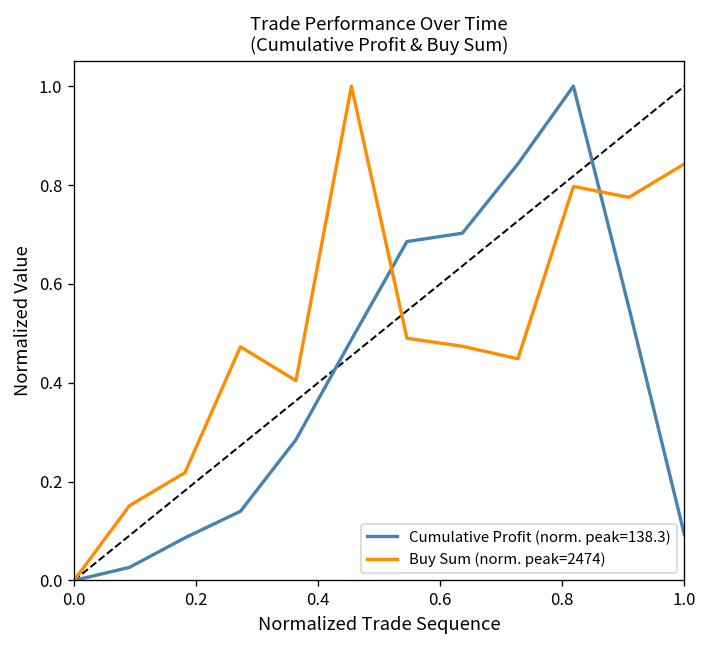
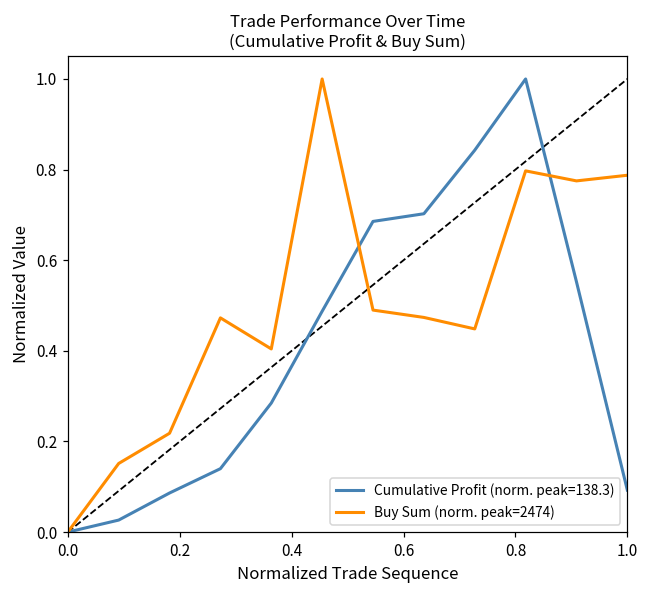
  {
    "Cumulative Profit (norm. peak=138.3)": {
      "1.0": 0.09
    },
    "Buy Sum (norm. peak=2474)": {
-     "1.0": 0.84
+     "1.0": 0.79
    }
  }
